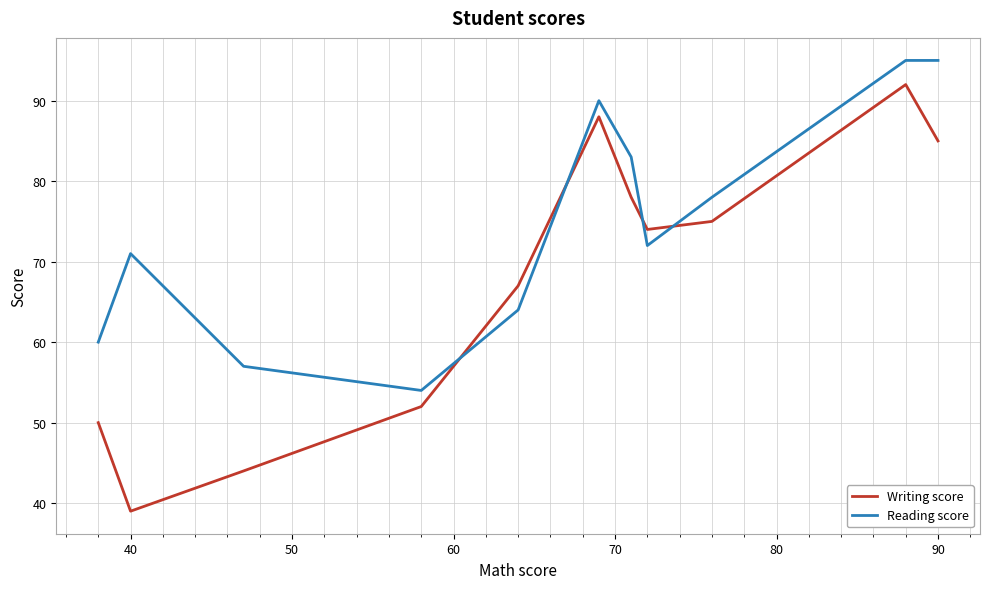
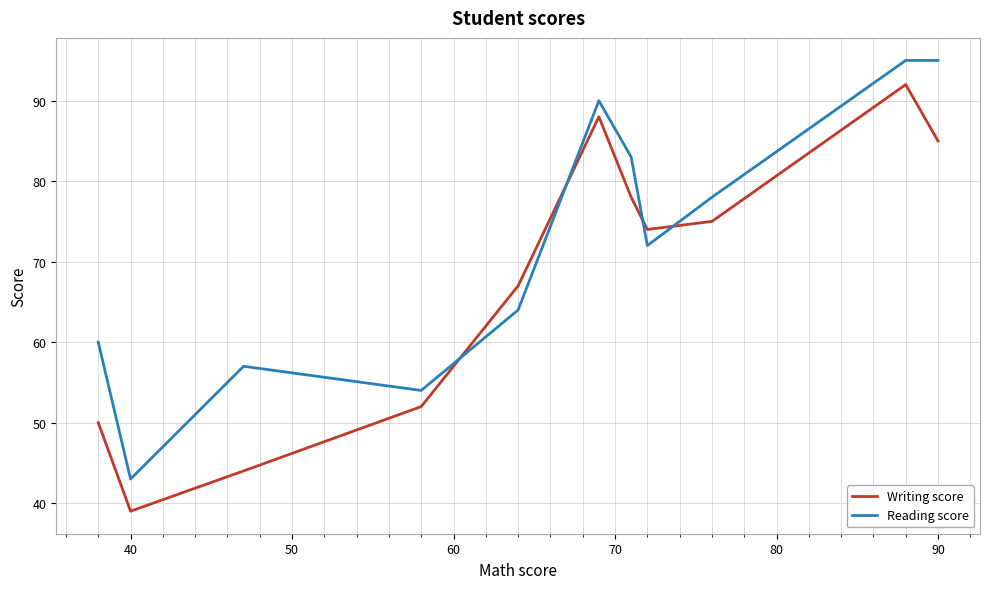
  {
    "Writing score": {
      "40": 39,
      "90": 85
    },
    "Reading score": {
-     "40": 71,
+     "40": 43,
      "90": 95
    }
  }
